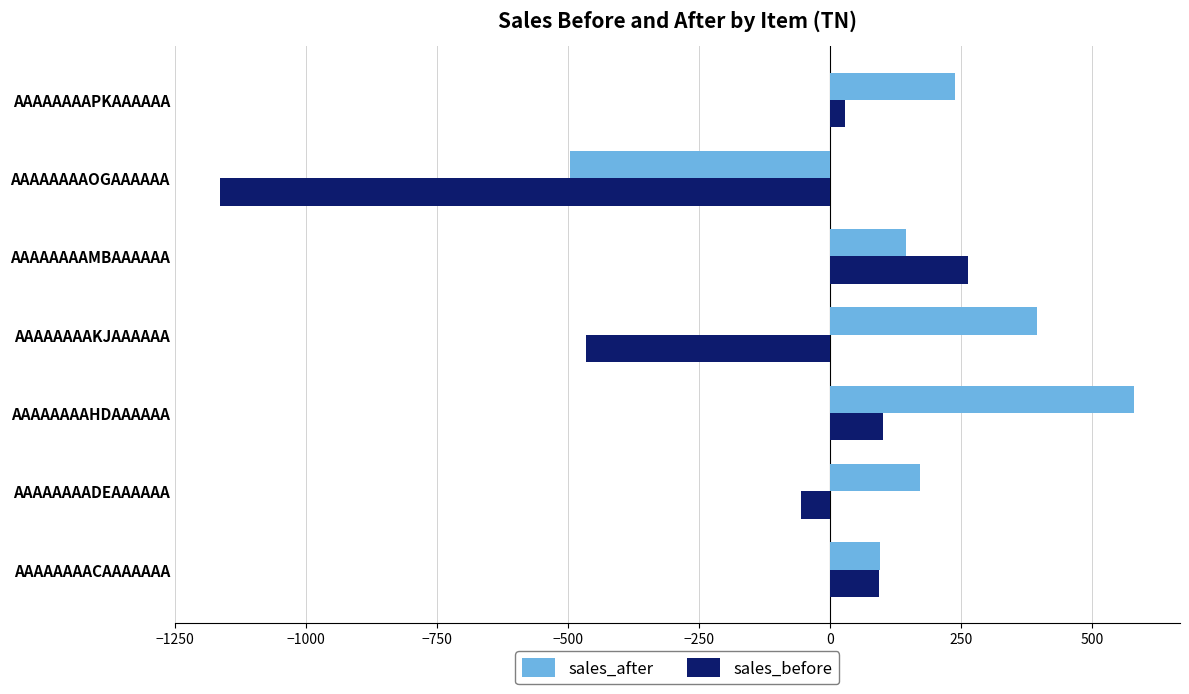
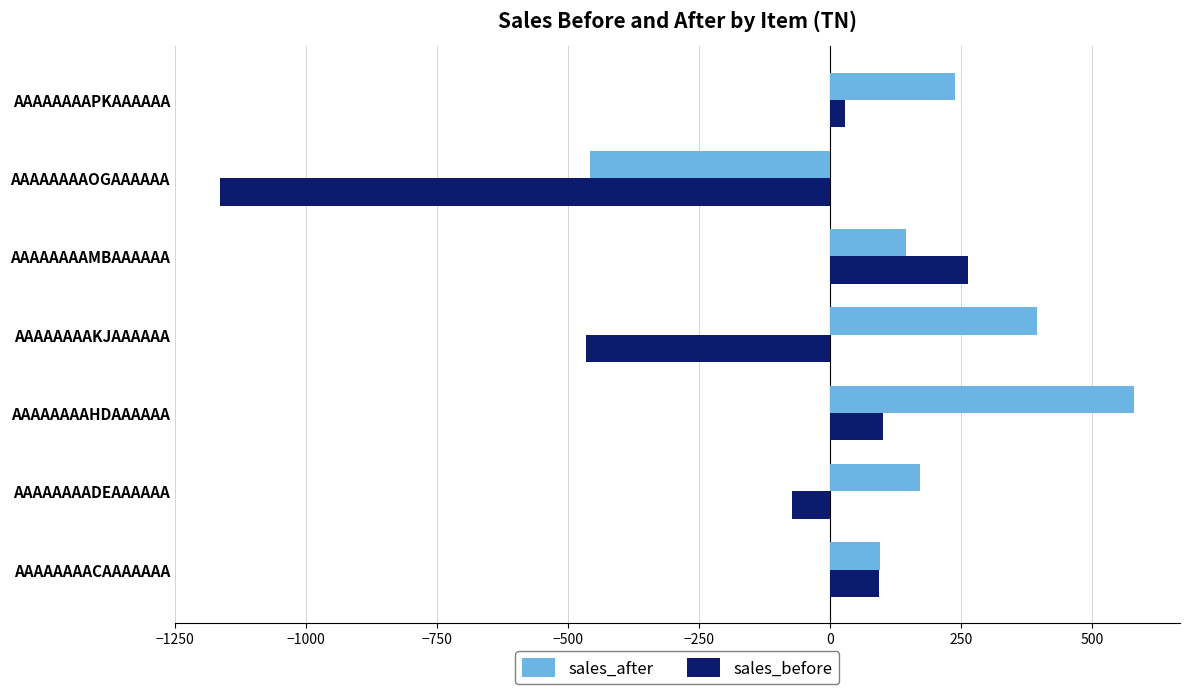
  {
    "sales_after": {
      "AAAAAAAAPKAAAAAA": 240,
-     "AAAAAAAAOGAAAAAA": -500,
+     "AAAAAAAAOGAAAAAA": -460,
      "AAAAAAAAMBAAAAAA": 140,
      "AAAAAAAAKJAAAAAA": 400,
      "AAAAAAAAHDAAAAAA": 580,
      "AAAAAAAADEAAAAAA": 170,
      "AAAAAAAACAAAAAAA": 100
    },
    "sales_before": {
      "AAAAAAAAPKAAAAAA": 30,
      "AAAAAAAAOGAAAAAA": -1160,
      "AAAAAAAAMBAAAAAA": 260,
      "AAAAAAAAKJAAAAAA": -470,
      "AAAAAAAAHDAAAAAA": 100,
-     "AAAAAAAADEAAAAAA": -60,
+     "AAAAAAAADEAAAAAA": -70,
      "AAAAAAAACAAAAAAA": 90
    }
  }
